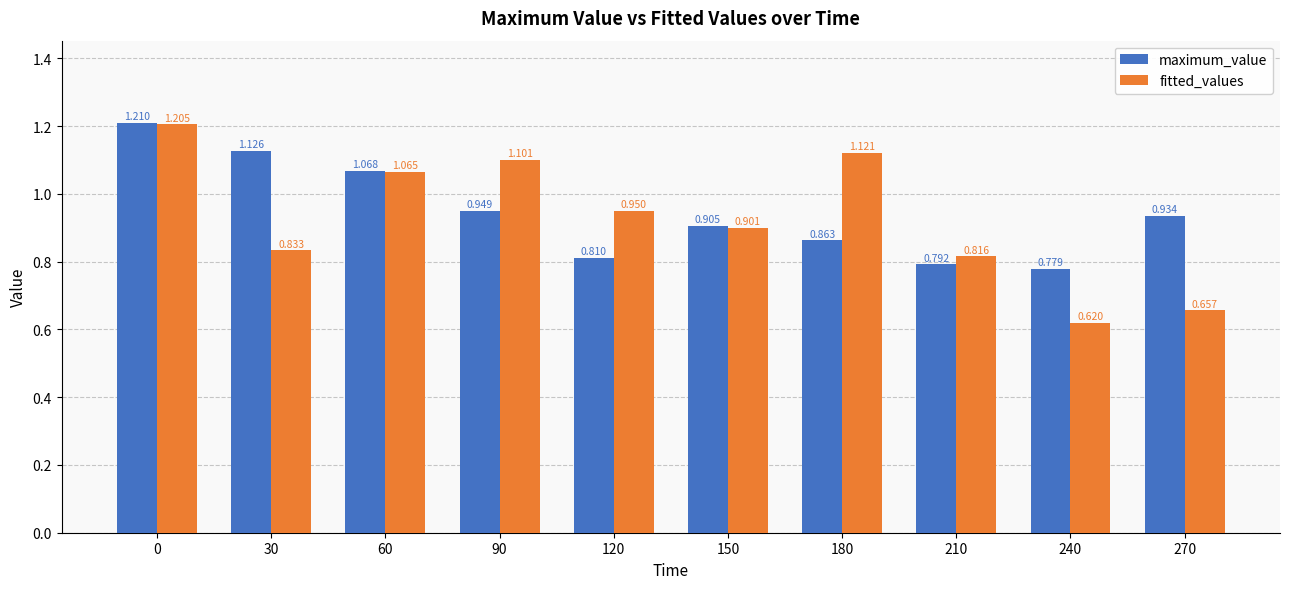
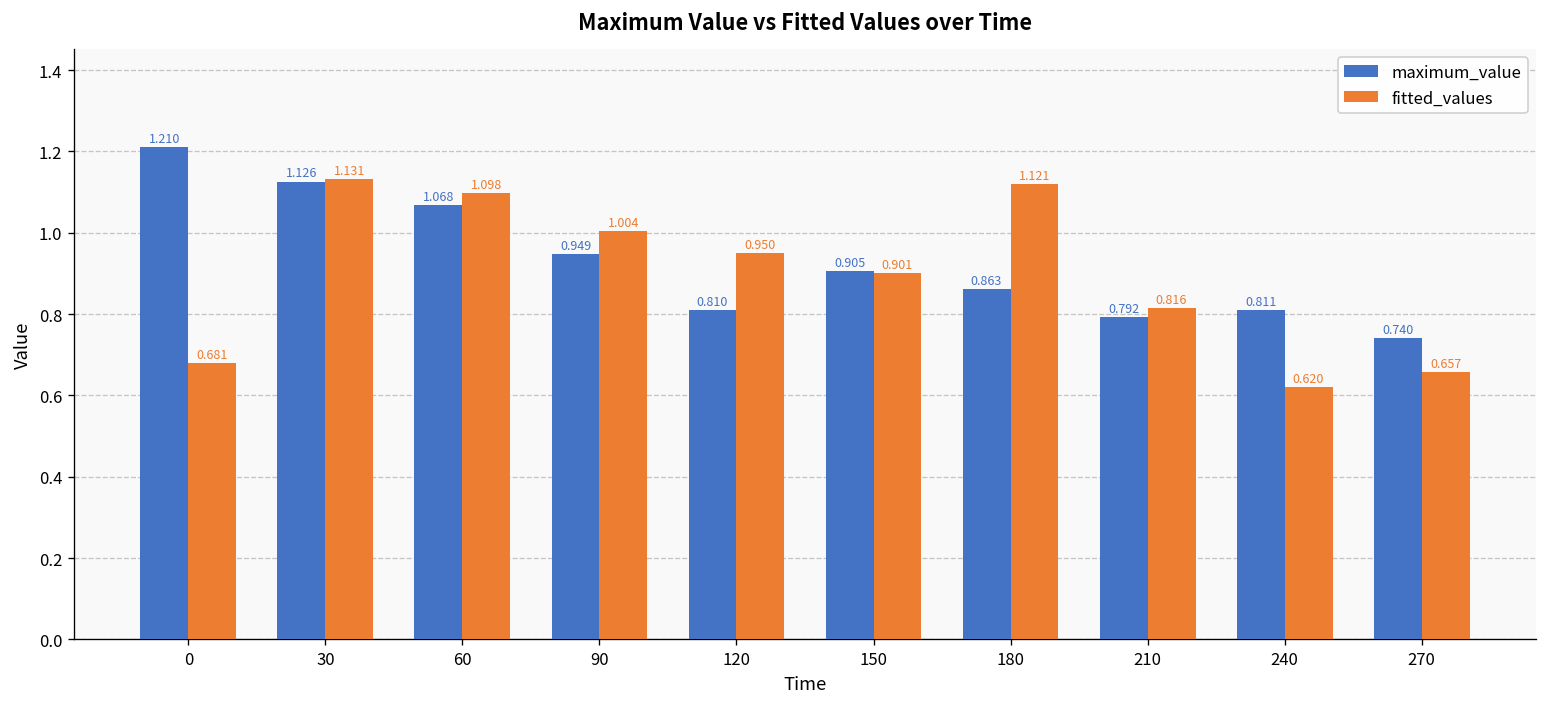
  {
    "maximum_value": {
      "0": 1.210,
      "30": 1.126,
      "60": 1.068,
      "90": 0.949,
      "120": 0.810,
      "150": 0.905,
      "180": 0.863,
      "210": 0.792,
-     "240": 0.779,
-     "270": 0.934
+     "240": 0.811,
+     "270": 0.740
    },
    "fitted_values": {
-     "0": 1.205,
-     "30": 0.833,
-     "60": 1.065,
-     "90": 1.101,
+     "0": 0.681,
+     "30": 1.131,
+     "60": 1.098,
+     "90": 1.004,
      "120": 0.950,
      "150": 0.901,
      "180": 1.121,
      "210": 0.816,
      "240": 0.620,
      "270": 0.657
    }
  }
